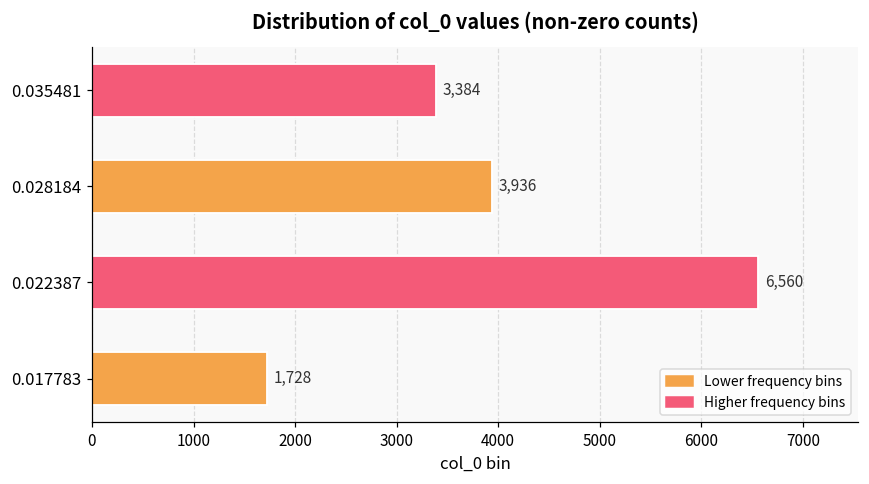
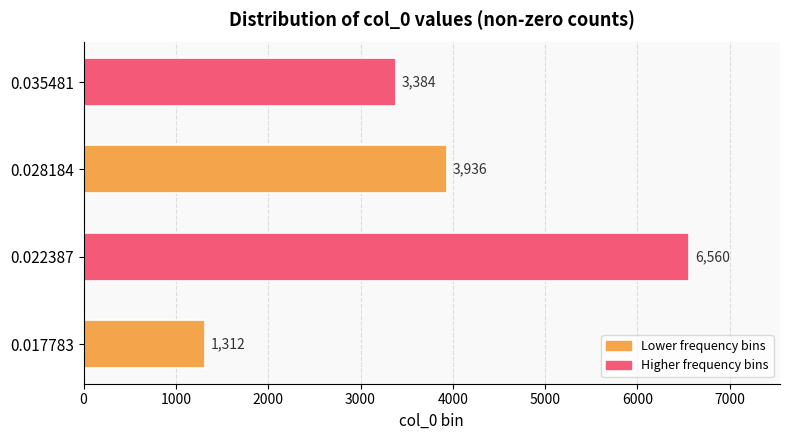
  {
    "0.035481": "3,384",
    "0.028184": "3,936",
    "0.022387": "6,560",
-   "0.017783": "1,728"
+   "0.017783": "1,312"
  }
